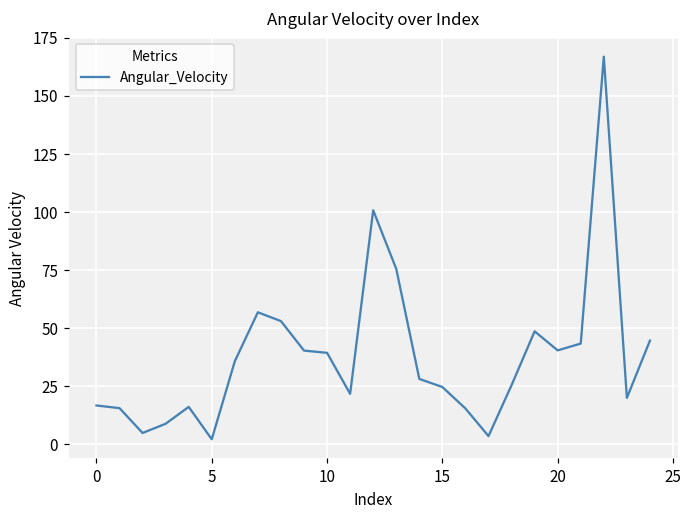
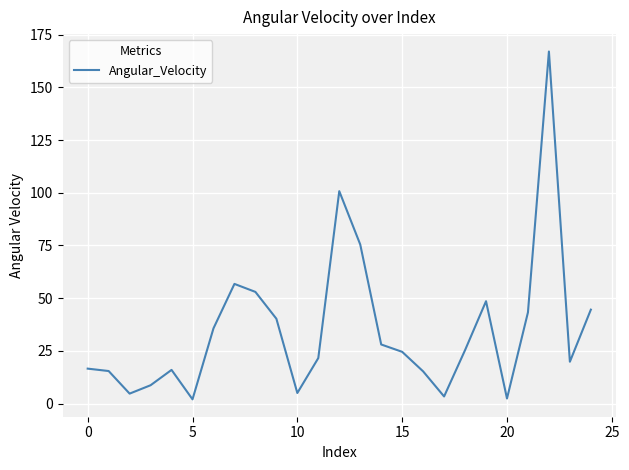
  {
    "0": 17,
    "5": 2,
-   "10": 39,
+   "10": 5,
    "15": 25,
-   "20": 40
+   "20": 2
  }
